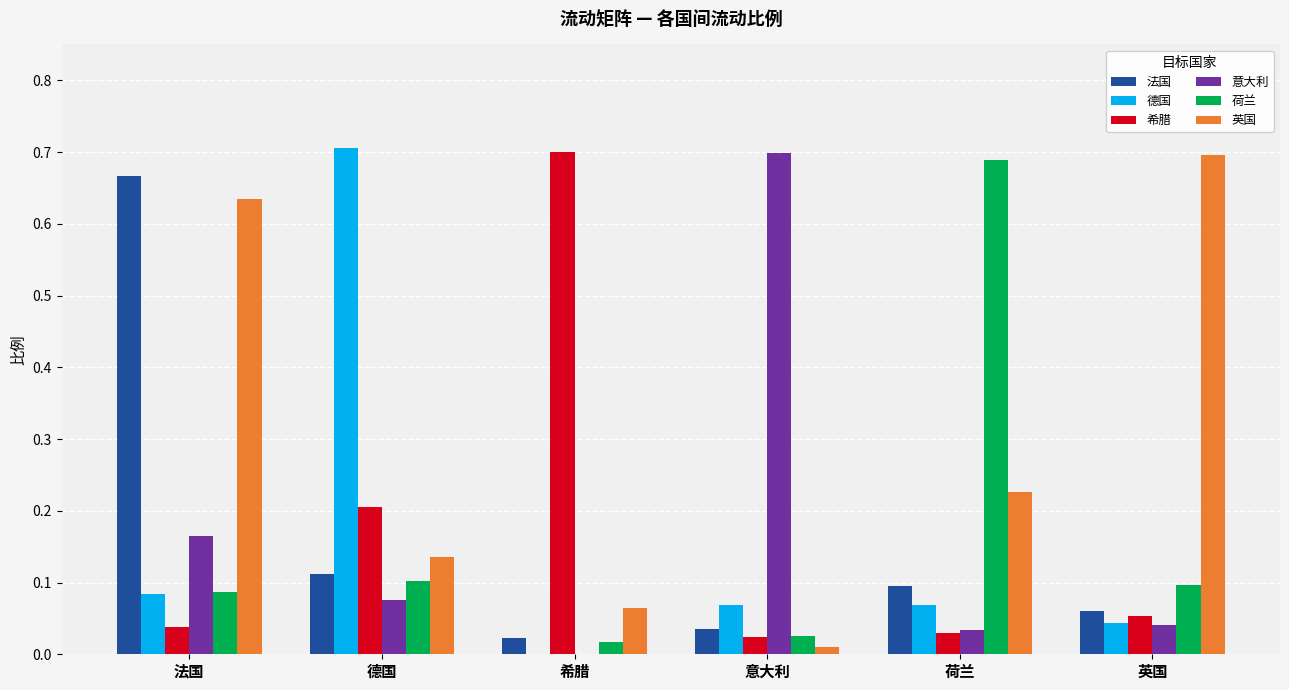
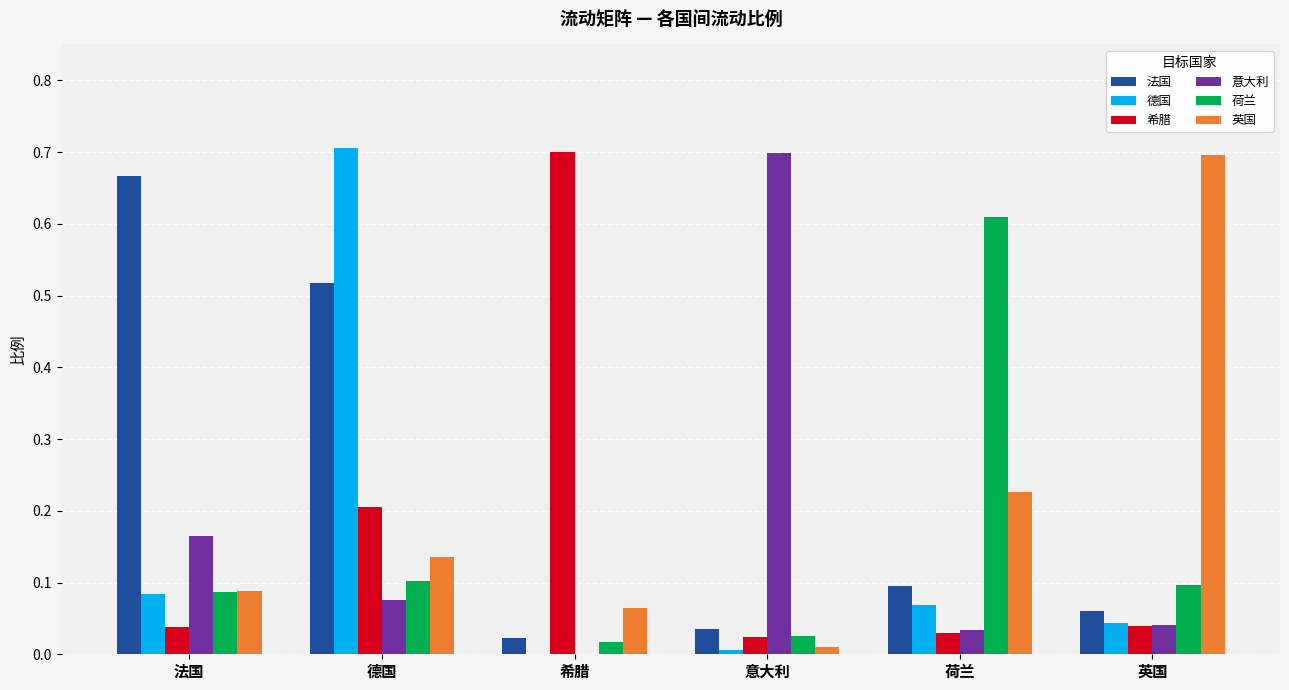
  {
    "法国": {
      "法国": 0.67,
-     "德国": 0.11,
+     "德国": 0.52,
      "希腊": 0.02,
      "意大利": 0.04,
      "荷兰": 0.10,
      "英国": 0.06
    },
    "德国": {
      "法国": 0.08,
      "德国": 0.71,
-     "意大利": 0.07,
+     "意大利": 0.01,
      "荷兰": 0.07,
      "英国": 0.04
    },
    "希腊": {
      "法国": 0.04,
      "德国": 0.21,
      "希腊": 0.70,
      "意大利": 0.02,
      "荷兰": 0.03,
-     "英国": 0.05
+     "英国": 0.04
    },
    "意大利": {
      "法国": 0.17,
      "德国": 0.08,
      "希腊": 0.00,
      "意大利": 0.70,
      "荷兰": 0.03,
      "英国": 0.04
    },
    "荷兰": {
      "法国": 0.09,
      "德国": 0.10,
      "希腊": 0.02,
      "意大利": 0.03,
-     "荷兰": 0.69,
+     "荷兰": 0.61,
      "英国": 0.10
    },
    "英国": {
-     "法国": 0.63,
+     "法国": 0.09,
      "德国": 0.14,
      "希腊": 0.06,
      "意大利": 0.01,
      "荷兰": 0.23,
      "英国": 0.70
    }
  }
